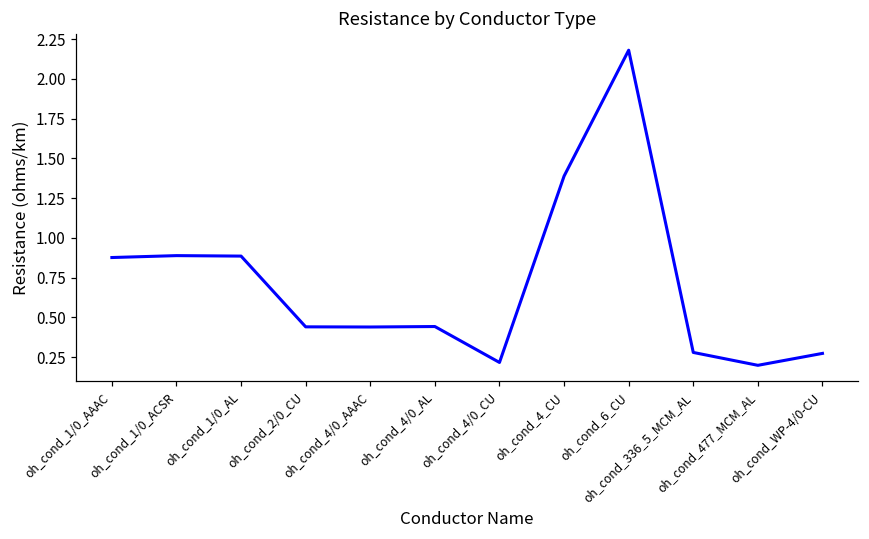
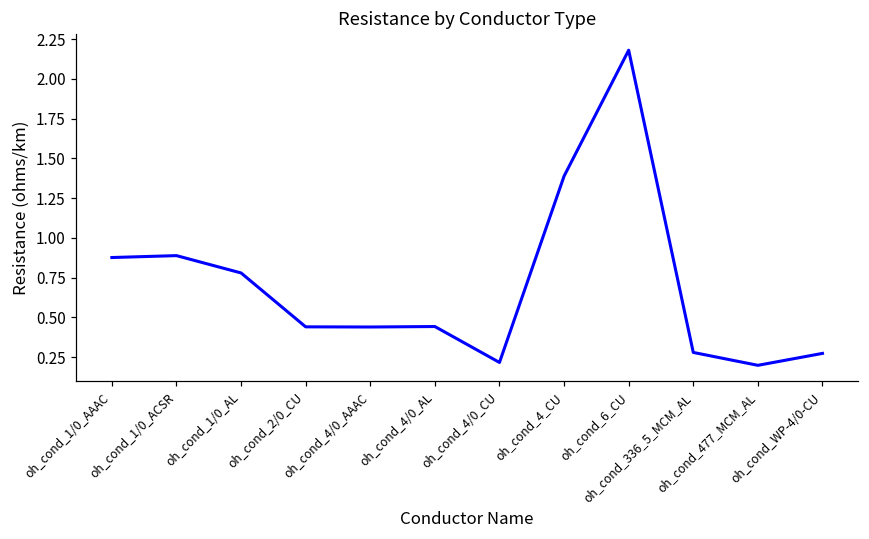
  {
    "oh_cond_1/0_AAAC": 0.88,
    "oh_cond_1/0_ACSR": 0.89,
-   "oh_cond_1/0_AL": 0.89,
+   "oh_cond_1/0_AL": 0.78,
    "oh_cond_2/0_CU": 0.44,
    "oh_cond_4/0_AAAC": 0.44,
    "oh_cond_4/0_AL": 0.44,
    "oh_cond_4/0_CU": 0.22,
    "oh_cond_4_CU": 1.39,
    "oh_cond_6_CU": 2.18,
    "oh_cond_336_5_MCM_AL": 0.28,
    "oh_cond_477_MCM_AL": 0.20,
    "oh_cond_WP-4/0-CU": 0.27
  }
